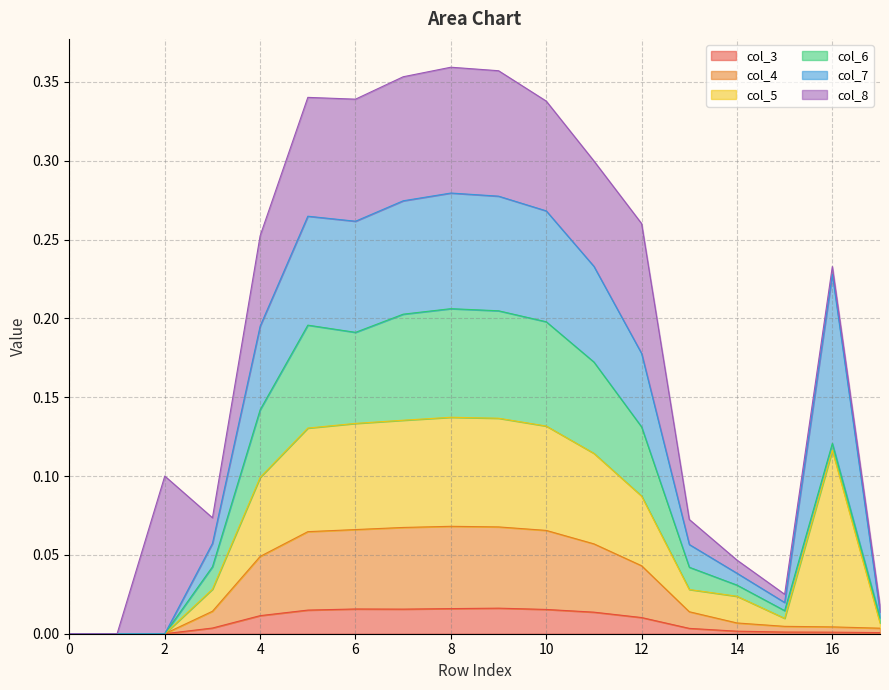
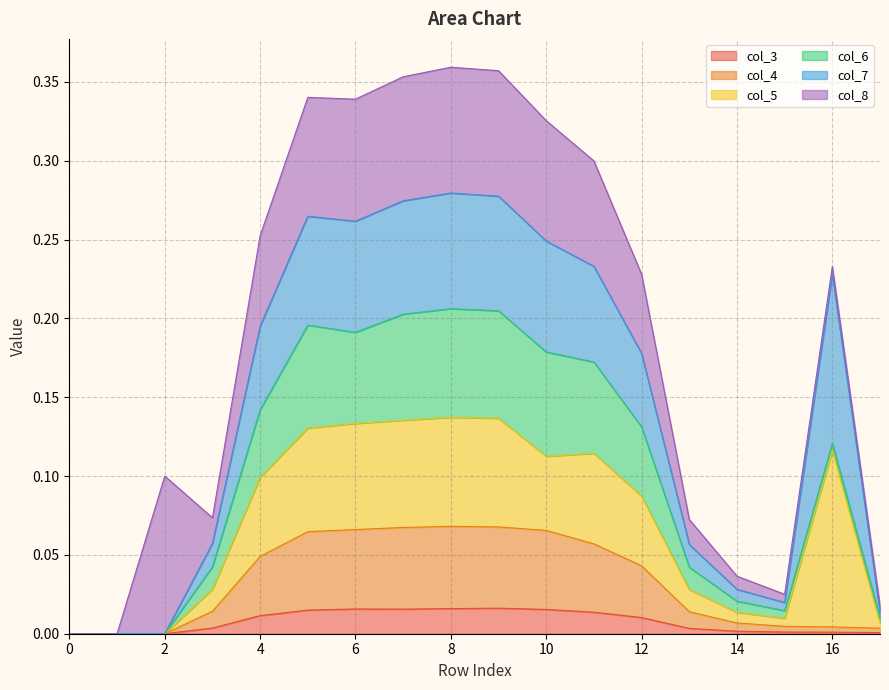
  {
    "col_5": {
      "4": 0.050,
      "6": 0.067,
      "8": 0.069,
-     "10": 0.066,
+     "10": 0.047,
      "12": 0.044,
-     "14": 0.017,
+     "14": 0.007,
      "16": 0.112
    },
    "col_6": {
      "4": 0.043,
      "6": 0.058,
      "8": 0.069,
      "10": 0.066,
      "12": 0.044,
      "14": 0.007,
      "16": 0.004
    },
    "col_7": {
      "4": 0.053,
      "6": 0.070,
      "8": 0.073,
      "10": 0.070,
      "12": 0.047,
      "14": 0.008,
      "16": 0.107
    },
    "col_8": {
      "2": 0.100,
      "4": 0.057,
      "6": 0.077,
      "8": 0.080,
-     "10": 0.070,
-     "12": 0.082,
+     "10": 0.076,
+     "12": 0.050,
      "14": 0.008,
      "16": 0.005
    }
  }
